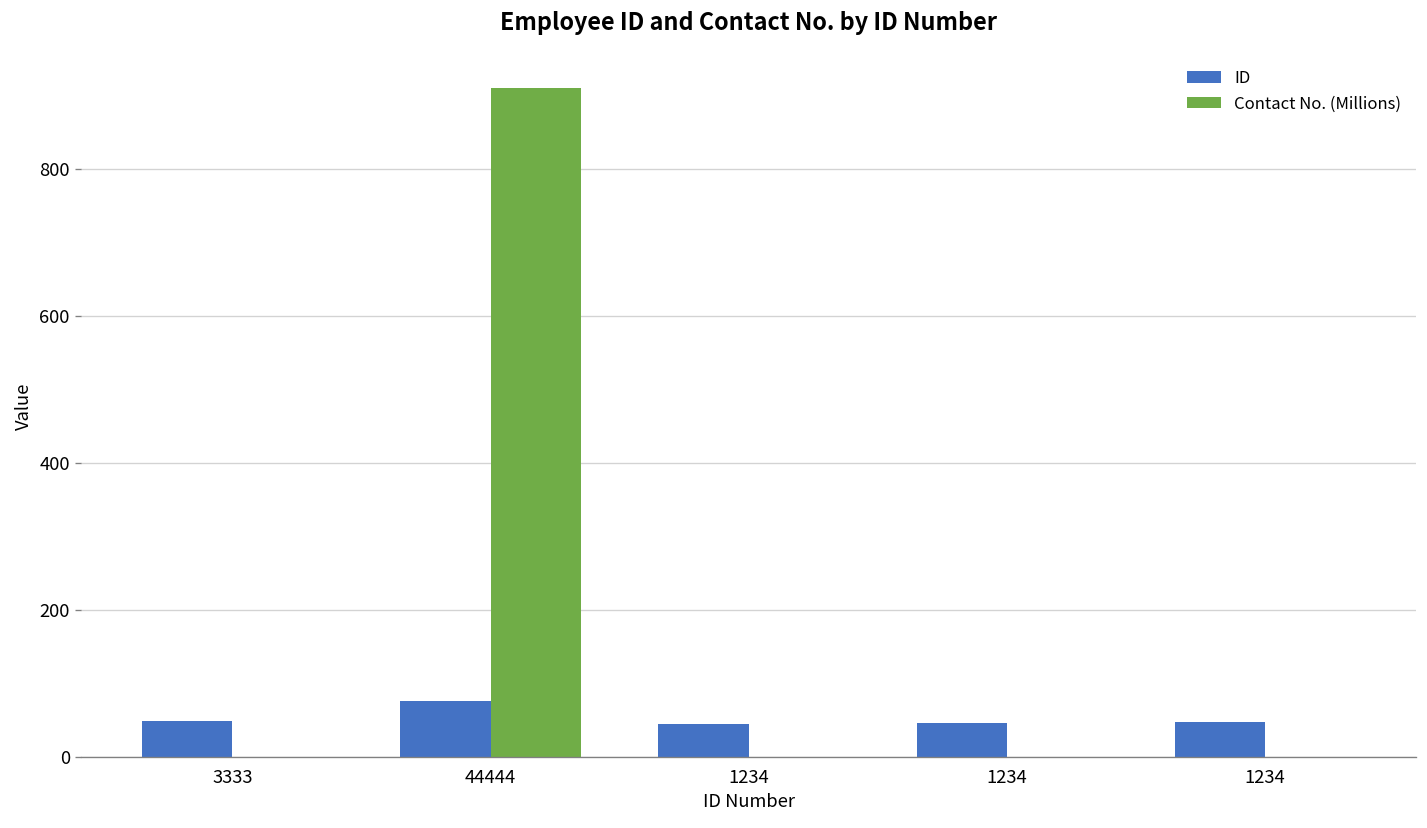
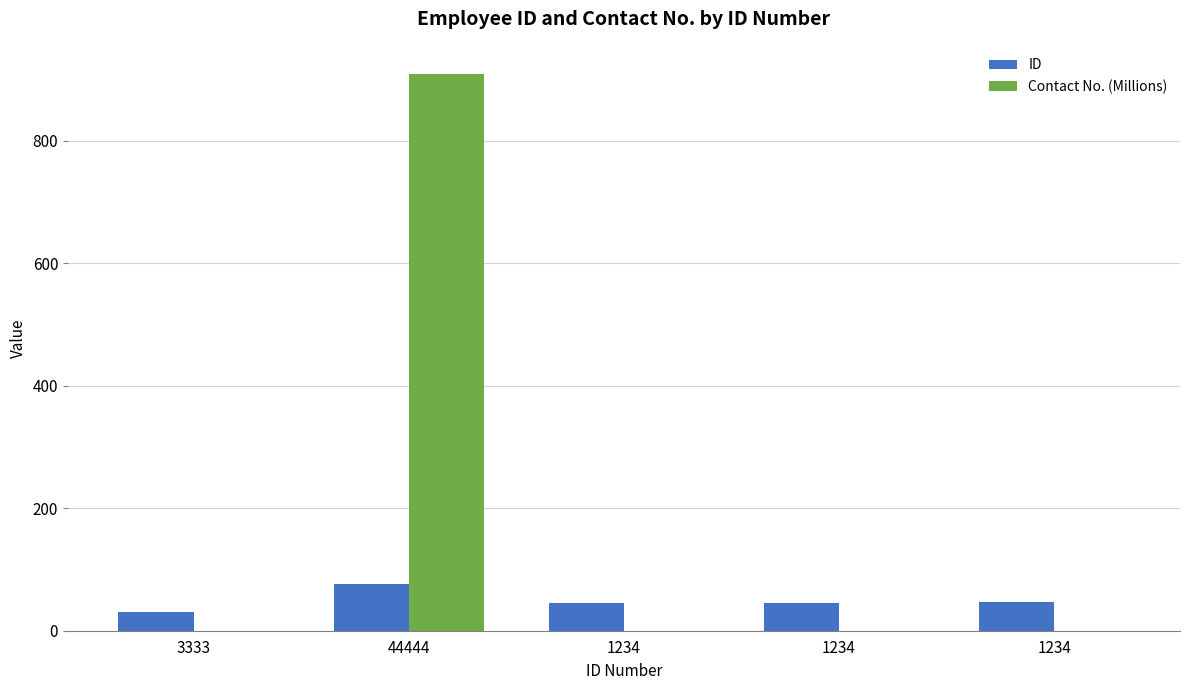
  {
    "ID": {
-     "3333": 50,
+     "3333": 30,
      "44444": 80
    },
    "Contact No. (Millions)": {
      "44444": 910
    }
  }
